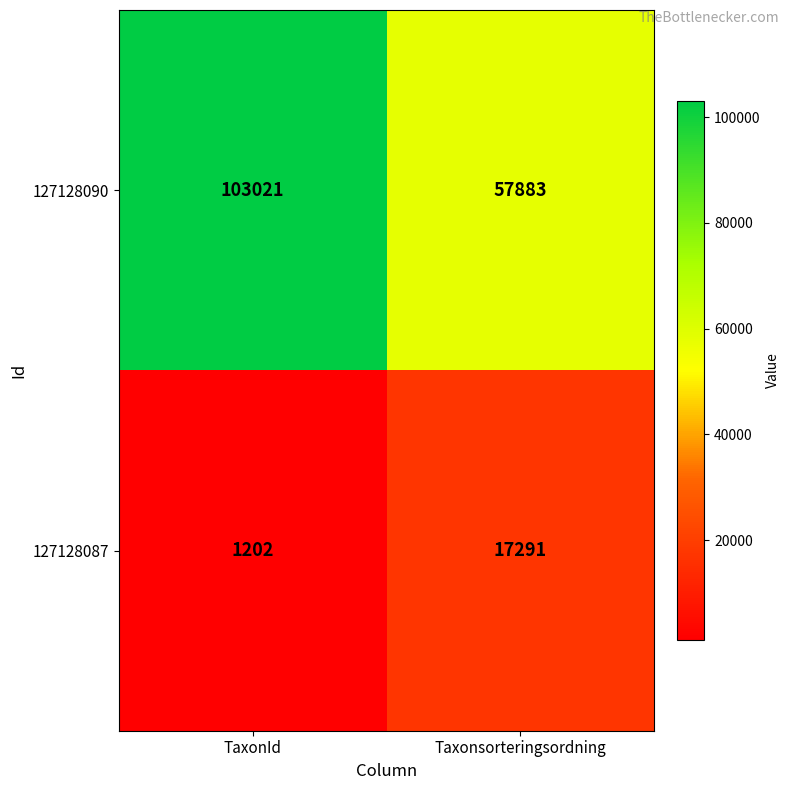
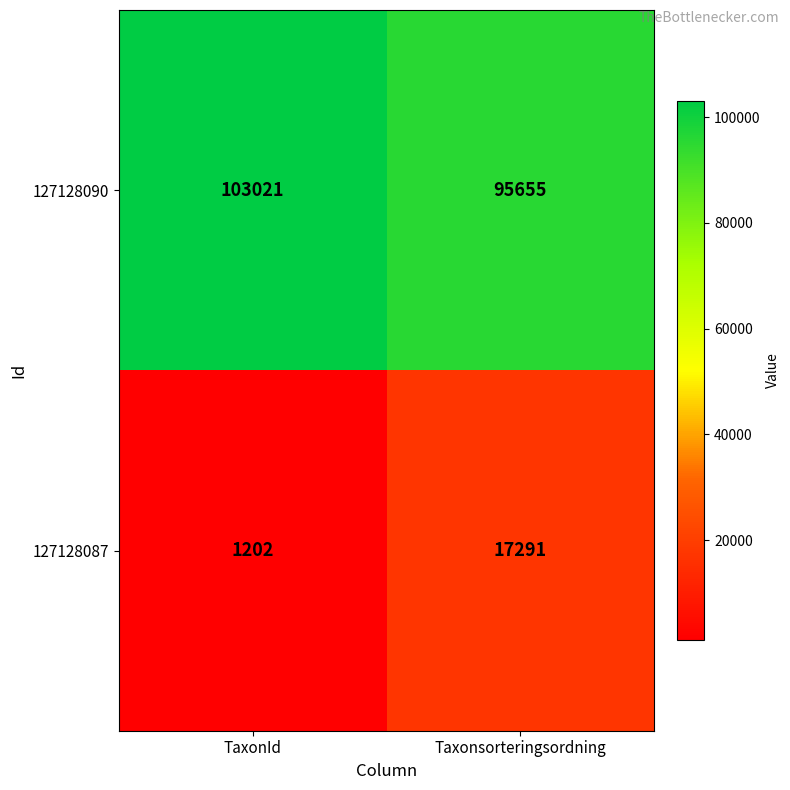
  {
    "127128090": {
      "TaxonId": 103021,
-     "Taxonsorteringsordning": 57883
+     "Taxonsorteringsordning": 95655
    },
    "127128087": {
      "TaxonId": 1202,
      "Taxonsorteringsordning": 17291
    }
  }
